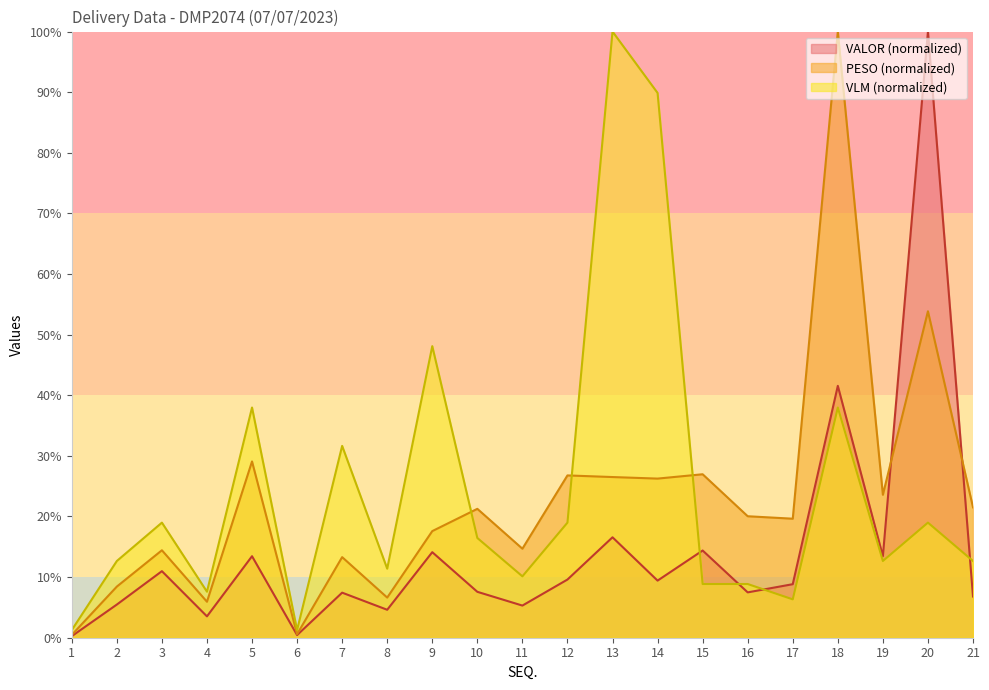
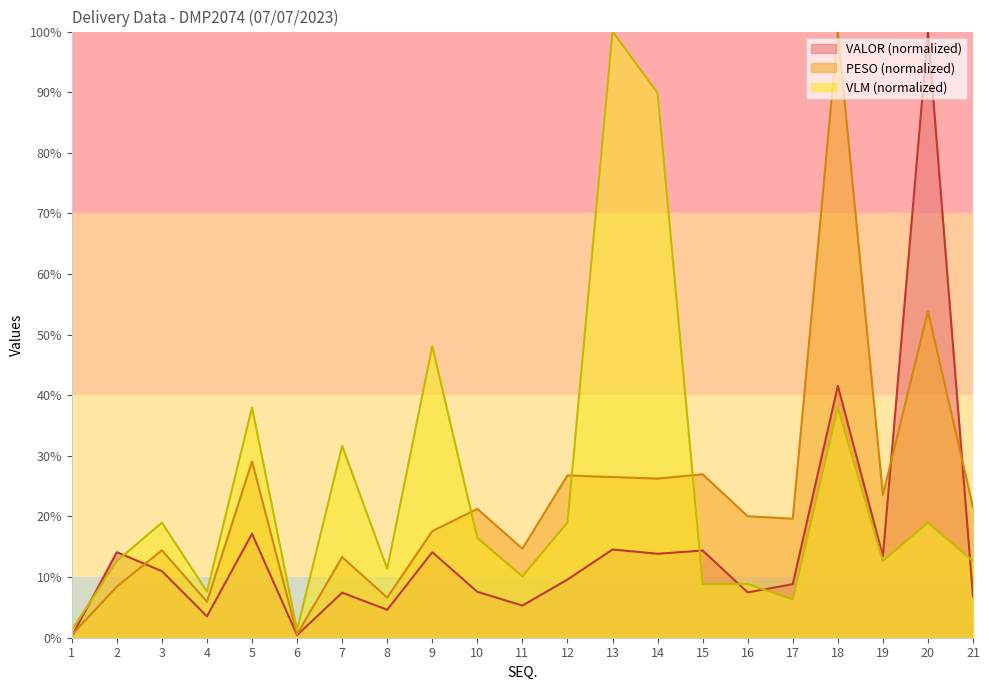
  {
    "VALOR (normalized)": {
-     "2": "5%",
+     "2": "14%",
      "3": "11%",
      "4": "4%",
-     "5": "13%",
+     "5": "17%",
      "7": "7%",
      "8": "5%",
      "9": "14%",
      "10": "8%",
      "11": "5%",
      "12": "10%",
-     "13": "17%",
-     "14": "9%",
+     "13": "15%",
+     "14": "14%",
      "15": "14%",
      "16": "7%",
      "17": "9%",
      "18": "42%",
      "19": "13%",
      "20": "100%",
      "21": "7%"
    }
  }
